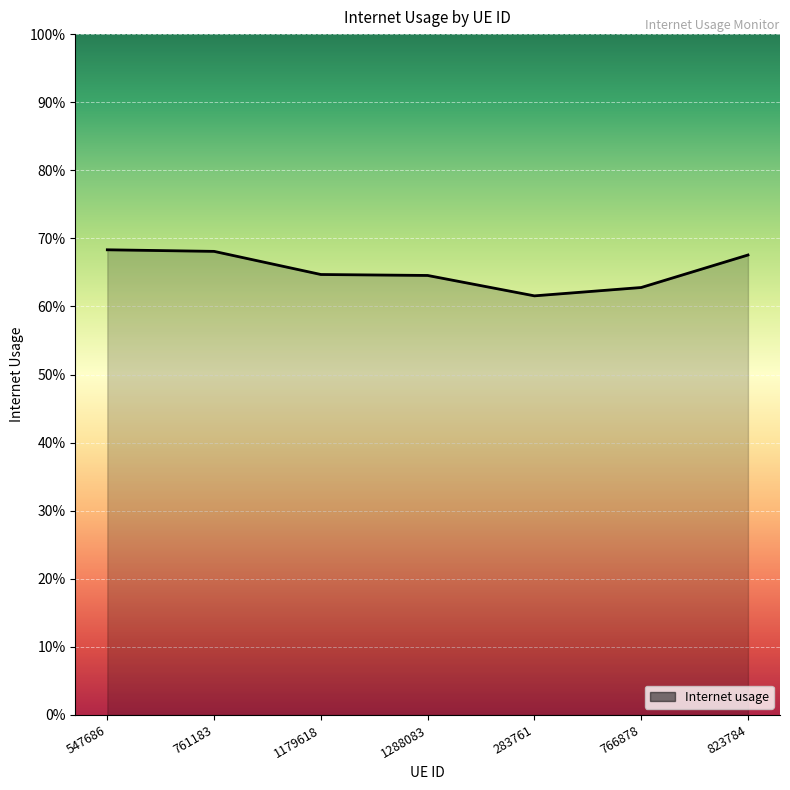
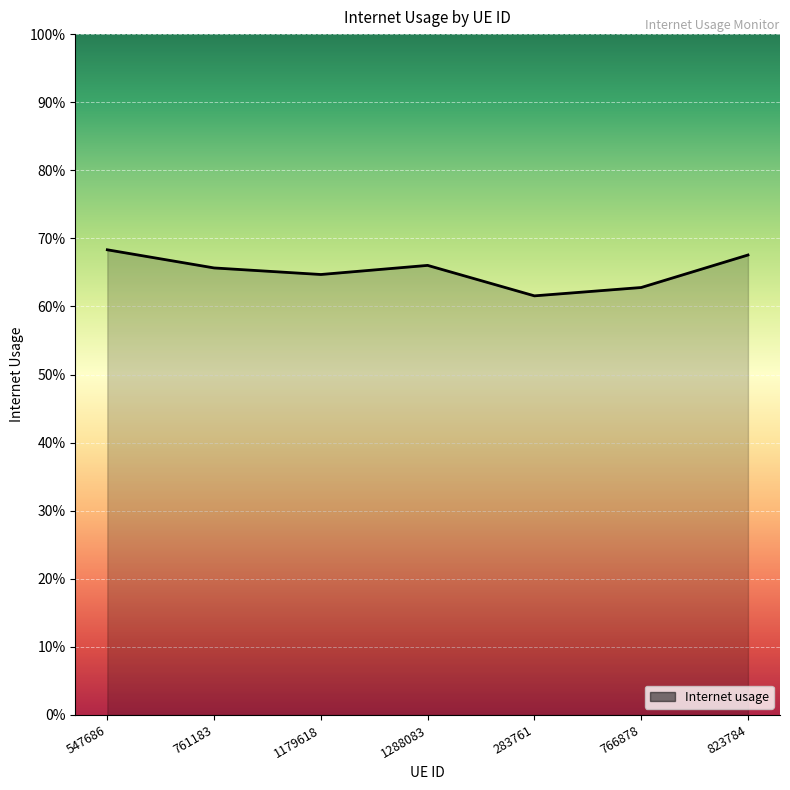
  {
    "547686": "68%",
-   "761183": "68%",
+   "761183": "66%",
    "1179618": "65%",
-   "1288083": "65%",
+   "1288083": "66%",
    "283761": "62%",
    "766878": "63%",
    "823784": "68%"
  }
